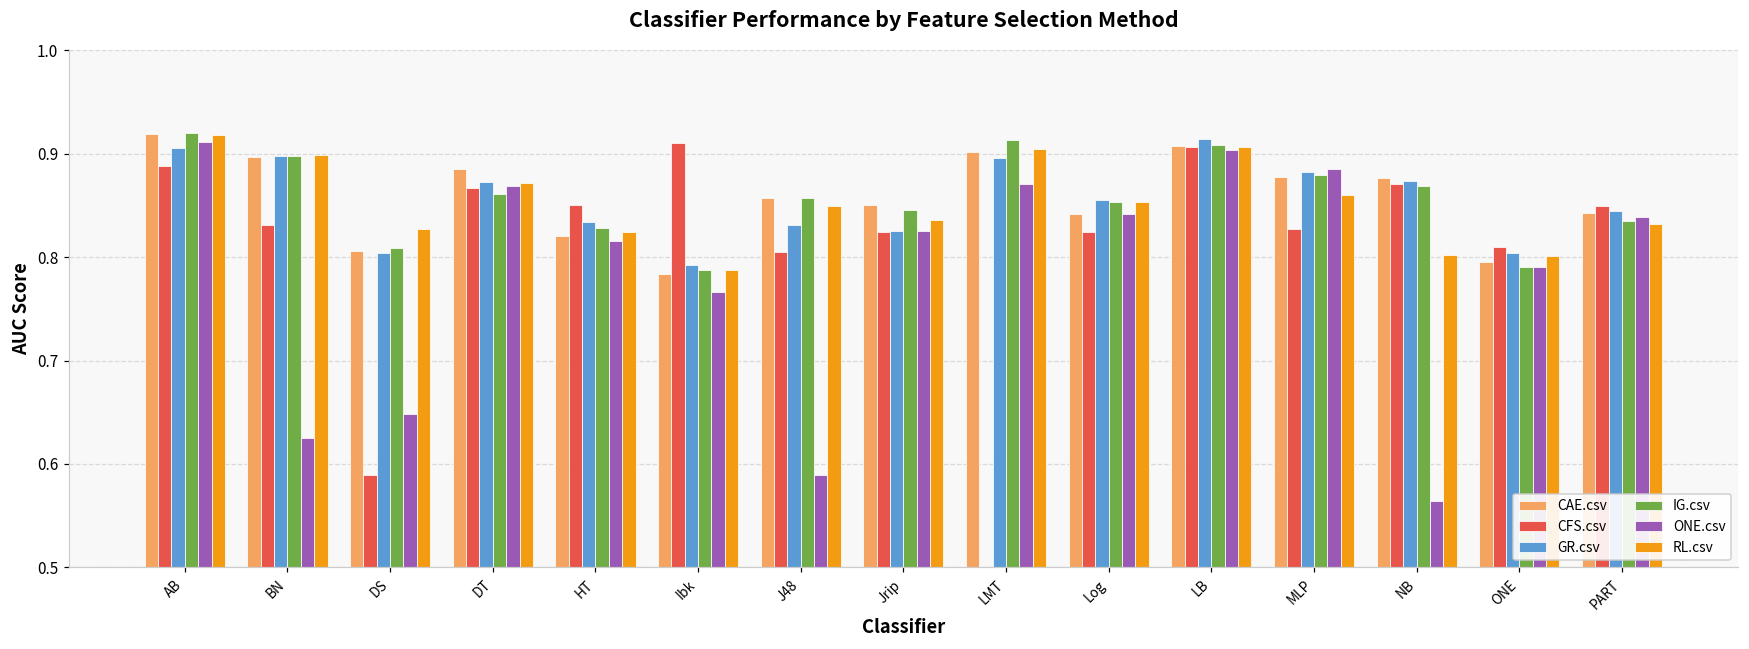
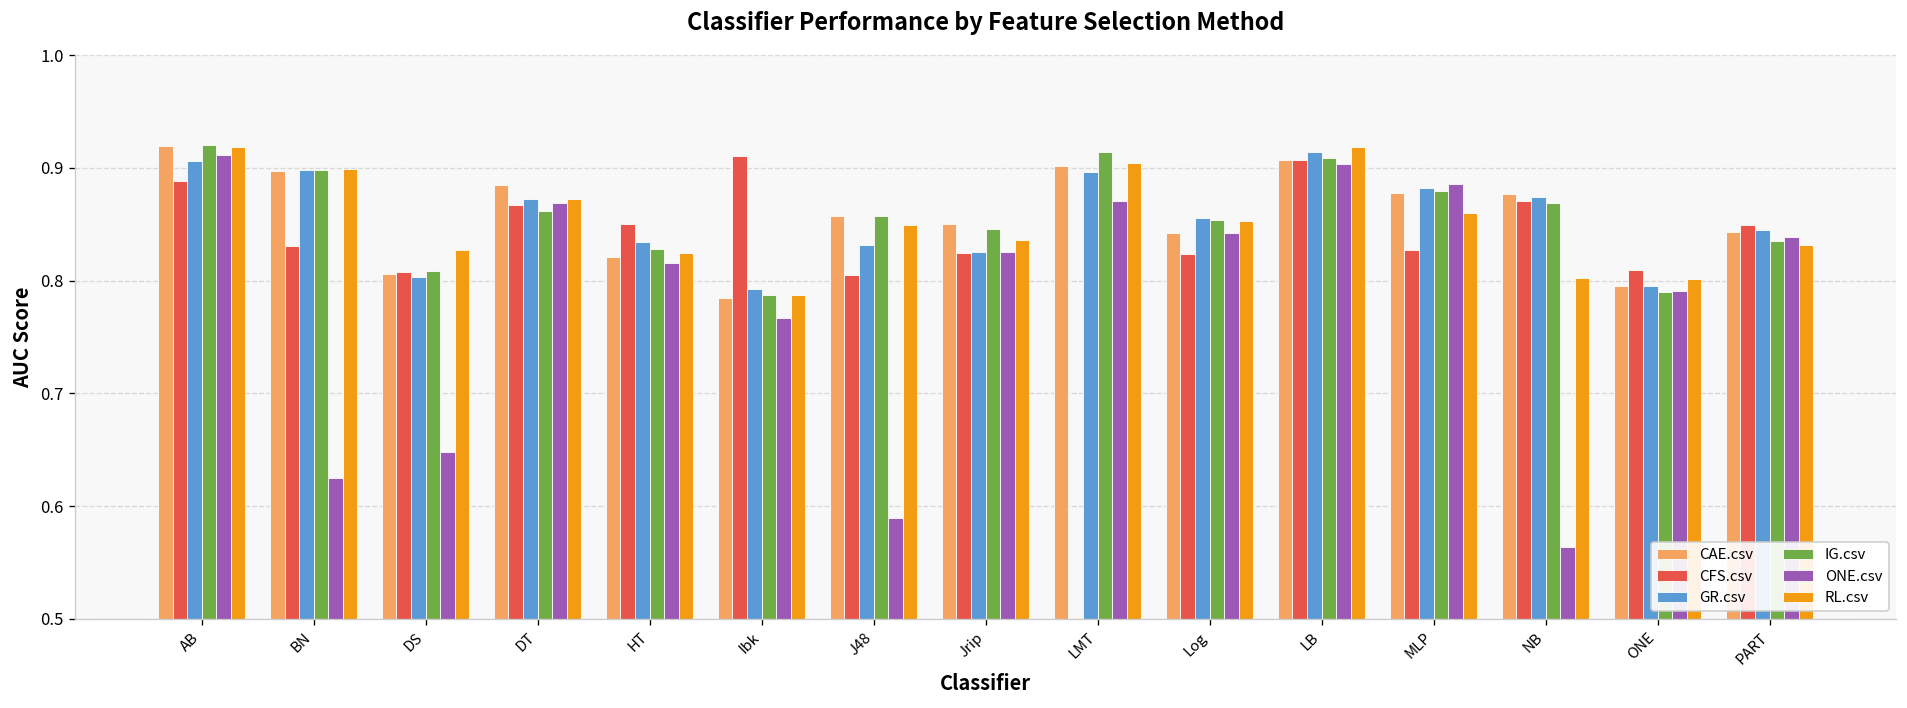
  {
    "CAE.csv": {
      "AB": 0.92,
      "BN": 0.90,
      "DS": 0.81,
      "DT": 0.89,
      "HT": 0.82,
      "Ibk": 0.78,
      "J48": 0.86,
      "Jrip": 0.85,
      "LMT": 0.90,
      "Log": 0.84,
      "LB": 0.91,
      "MLP": 0.88,
      "NB": 0.88,
      "ONE": 0.80,
      "PART": 0.84
    },
    "CFS.csv": {
      "AB": 0.89,
      "BN": 0.83,
-     "DS": 0.59,
+     "DS": 0.81,
      "DT": 0.87,
      "HT": 0.85,
      "Ibk": 0.91,
      "J48": 0.81,
      "Jrip": 0.82,
      "Log": 0.82,
      "LB": 0.91,
      "MLP": 0.83,
      "NB": 0.87,
      "ONE": 0.81,
      "PART": 0.85
    },
    "GR.csv": {
      "AB": 0.91,
      "BN": 0.90,
      "DS": 0.80,
      "DT": 0.87,
      "HT": 0.83,
      "Ibk": 0.79,
      "J48": 0.83,
      "Jrip": 0.83,
      "LMT": 0.90,
      "Log": 0.86,
      "LB": 0.91,
      "MLP": 0.88,
      "NB": 0.87,
-     "ONE": 0.804,
+     "ONE": 0.795,
      "PART": 0.84
    },
    "IG.csv": {
      "AB": 0.92,
      "BN": 0.90,
      "DS": 0.81,
      "DT": 0.86,
      "HT": 0.83,
      "Ibk": 0.79,
      "J48": 0.86,
      "Jrip": 0.85,
      "LMT": 0.91,
      "Log": 0.85,
      "LB": 0.91,
      "MLP": 0.88,
      "NB": 0.87,
      "ONE": 0.79,
      "PART": 0.84
    },
    "ONE.csv": {
      "AB": 0.91,
      "BN": 0.63,
      "DS": 0.65,
      "DT": 0.87,
      "HT": 0.82,
      "Ibk": 0.77,
      "J48": 0.59,
      "Jrip": 0.83,
      "LMT": 0.87,
      "Log": 0.84,
      "LB": 0.90,
      "MLP": 0.89,
      "NB": 0.56,
      "ONE": 0.79,
      "PART": 0.84
    },
    "RL.csv": {
      "AB": 0.92,
      "BN": 0.90,
      "DS": 0.83,
      "DT": 0.87,
      "HT": 0.82,
      "Ibk": 0.79,
      "J48": 0.85,
      "Jrip": 0.84,
      "LMT": 0.90,
      "Log": 0.85,
-     "LB": 0.91,
+     "LB": 0.92,
      "MLP": 0.86,
      "NB": 0.80,
      "ONE": 0.80,
      "PART": 0.83
    }
  }
